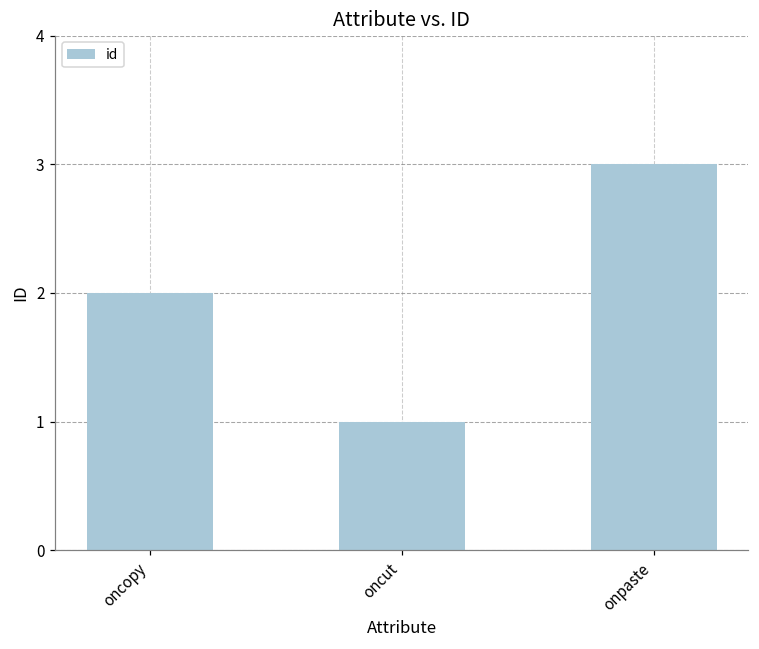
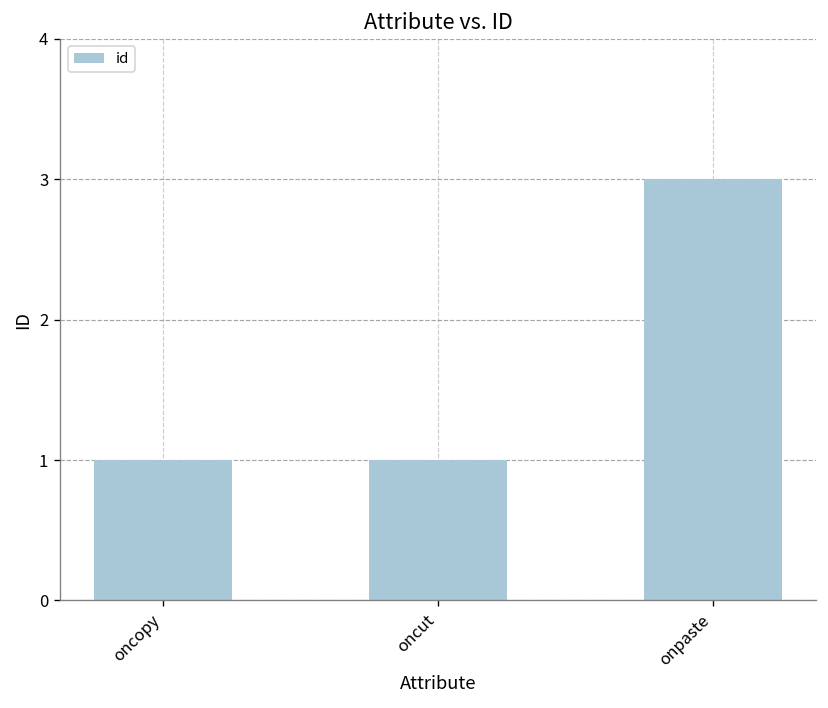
  {
-   "oncopy": 2,
+   "oncopy": 1,
    "oncut": 1,
    "onpaste": 3
  }
